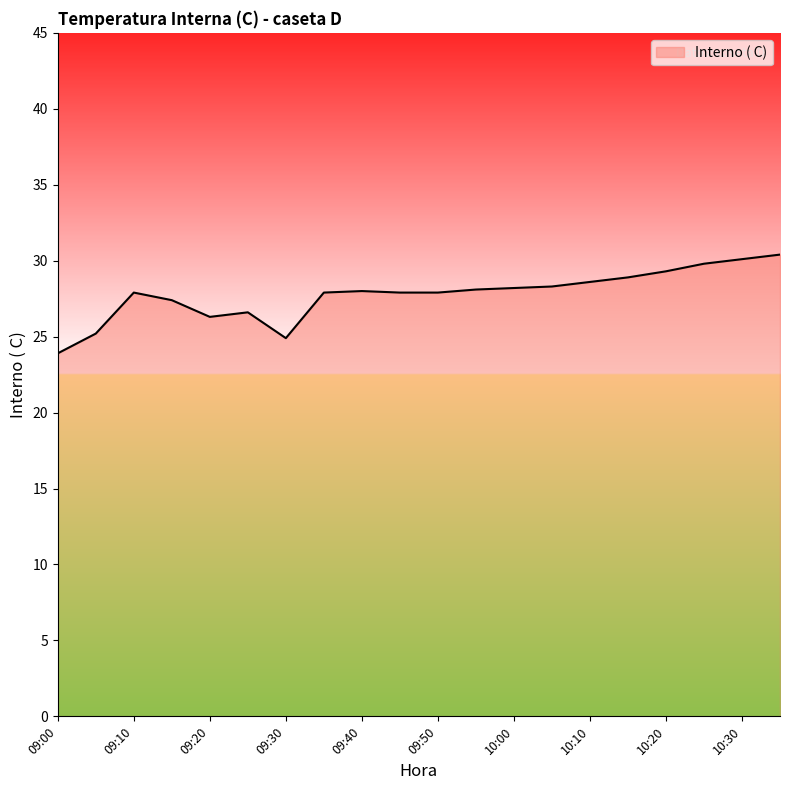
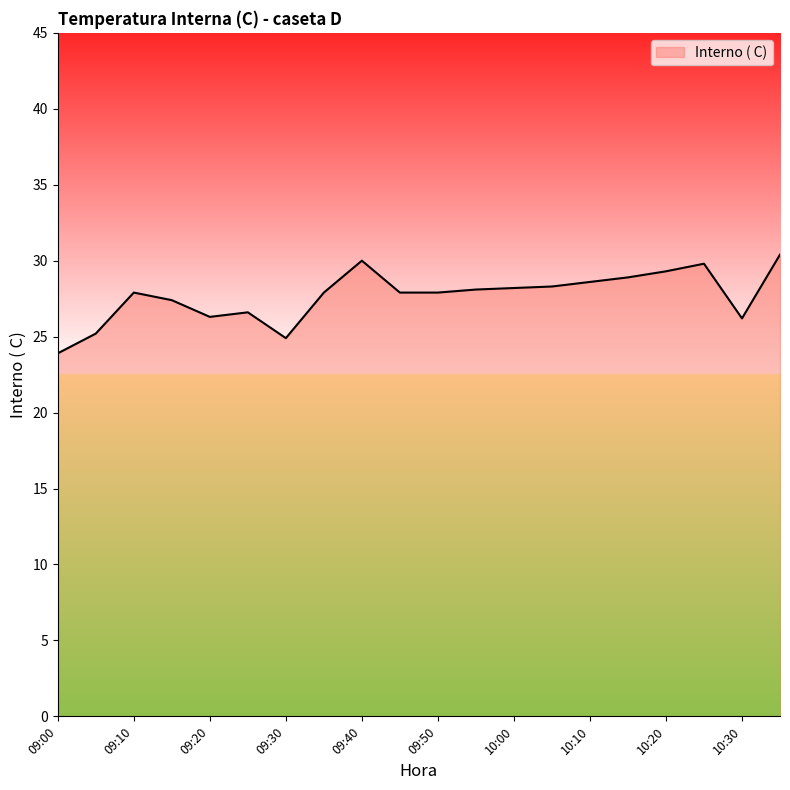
  {
    "09:00": 23.9,
    "09:10": 27.9,
    "09:20": 26.3,
    "09:30": 24.9,
-   "09:40": 28,
+   "09:40": 30,
    "09:50": 27.9,
    "10:00": 28.2,
    "10:10": 28.6,
    "10:20": 29.3,
-   "10:30": 30.1
+   "10:30": 26.2
  }
